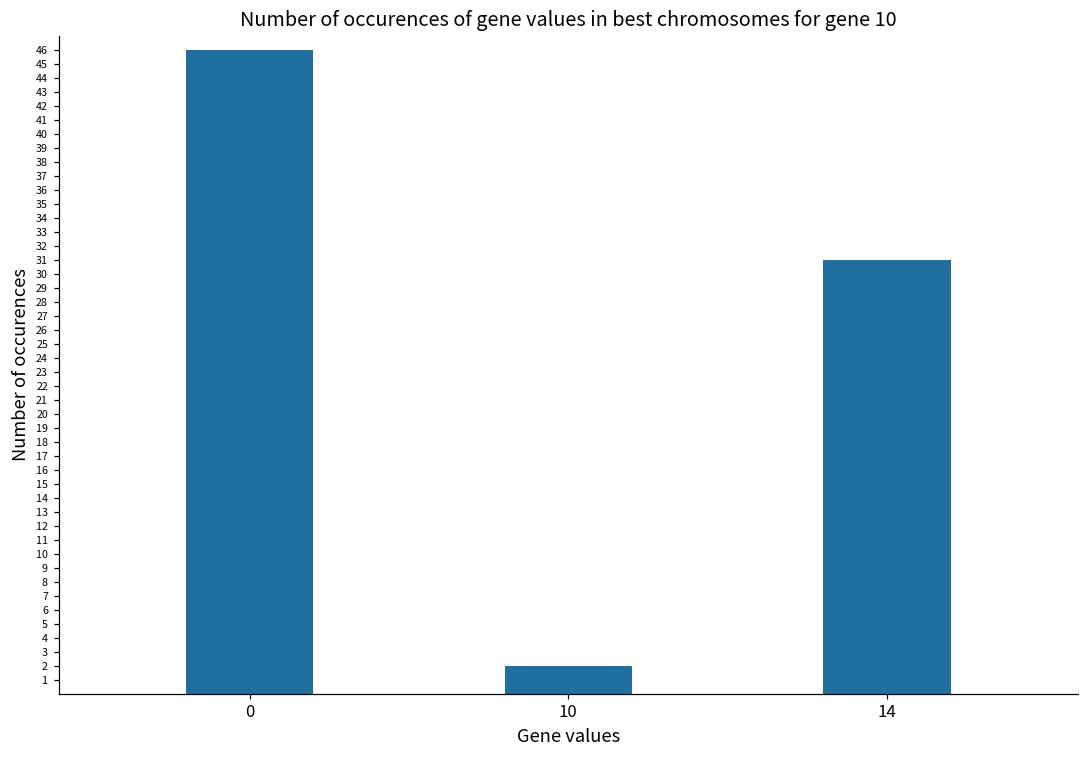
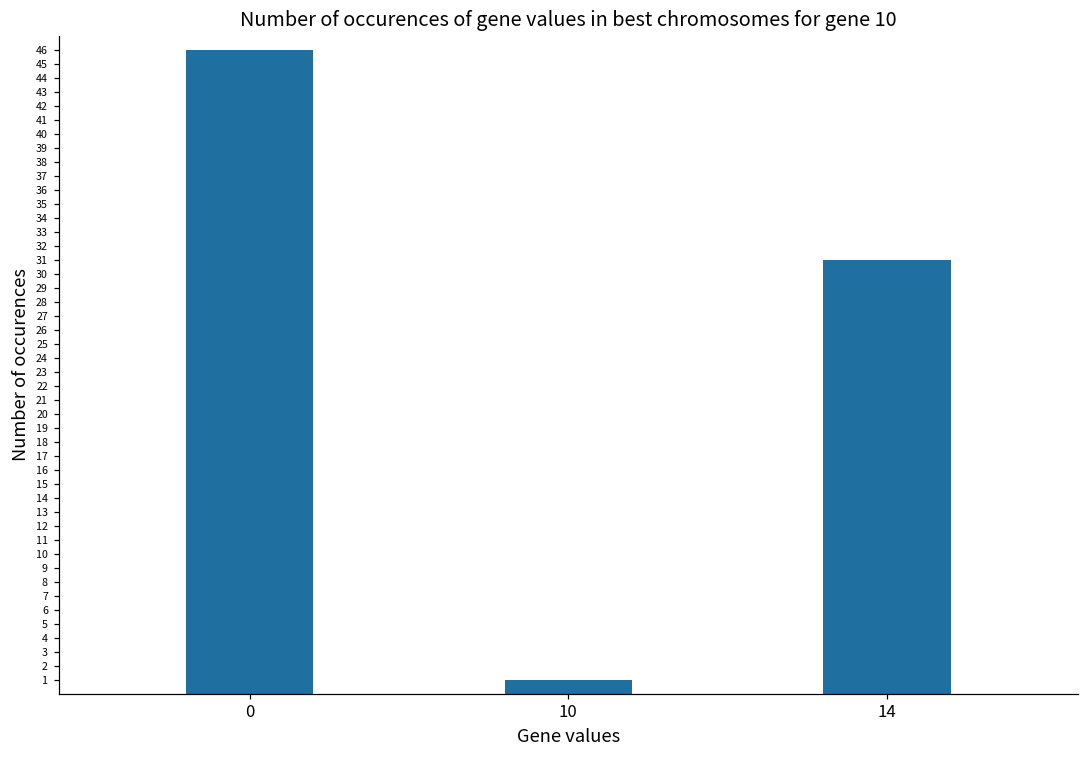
  {
    "0": 46,
-   "10": 2,
+   "10": 1,
    "14": 31
  }
